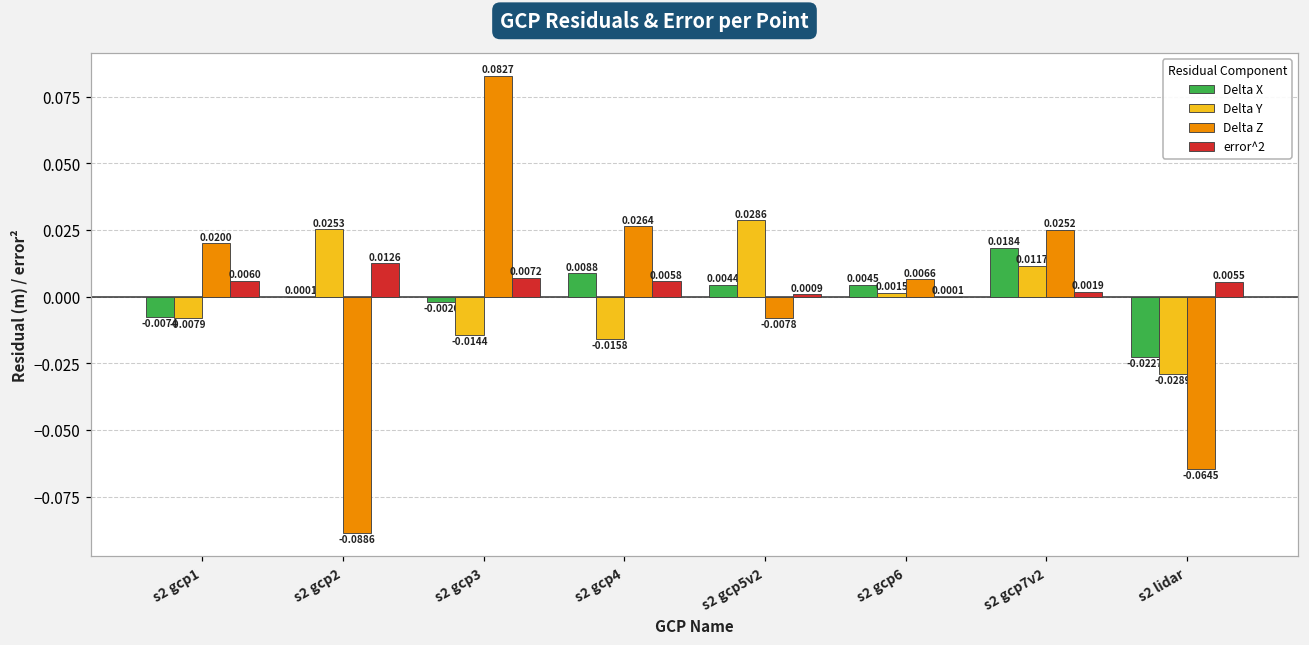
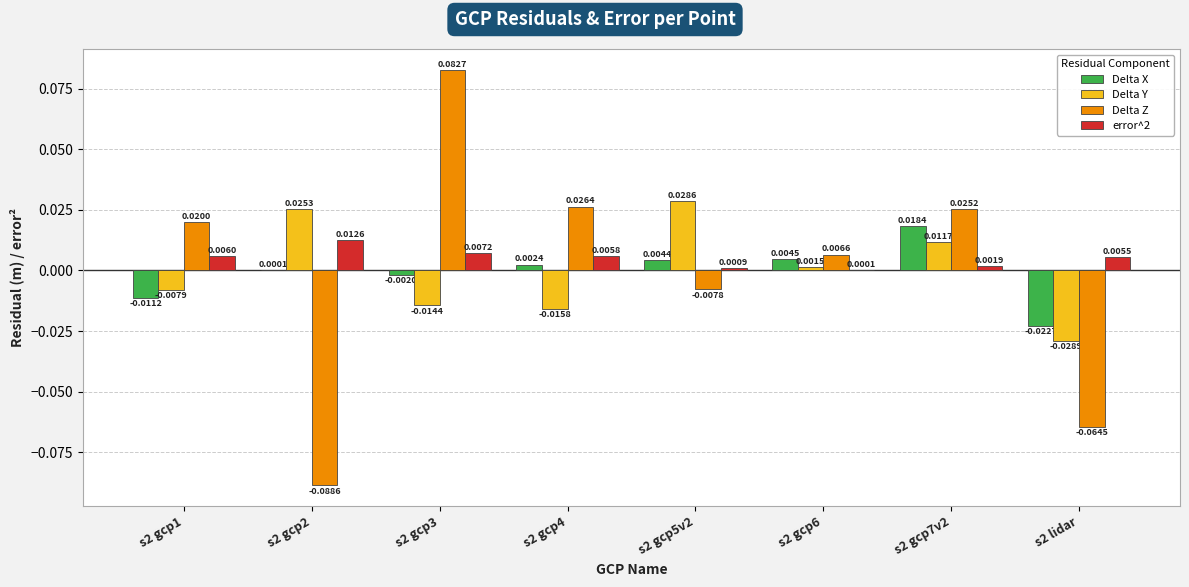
  {
    "Delta X": {
-     "s2 gcp1": -0.0074,
+     "s2 gcp1": -0.0112,
      "s2 gcp2": 0.0001,
      "s2 gcp3": -0.0020,
-     "s2 gcp4": 0.0088,
+     "s2 gcp4": 0.0024,
      "s2 gcp5v2": 0.0044,
      "s2 gcp6": 0.0045,
      "s2 gcp7v2": 0.0184,
      "s2 lidar": -0.0227
    },
    "error^2": {
      "s2 gcp1": 0.0060,
      "s2 gcp2": 0.0126,
      "s2 gcp3": 0.0072,
      "s2 gcp4": 0.0058,
      "s2 gcp5v2": 0.0009,
      "s2 gcp6": 0.0001,
      "s2 gcp7v2": 0.0019,
      "s2 lidar": 0.0055
    }
  }
